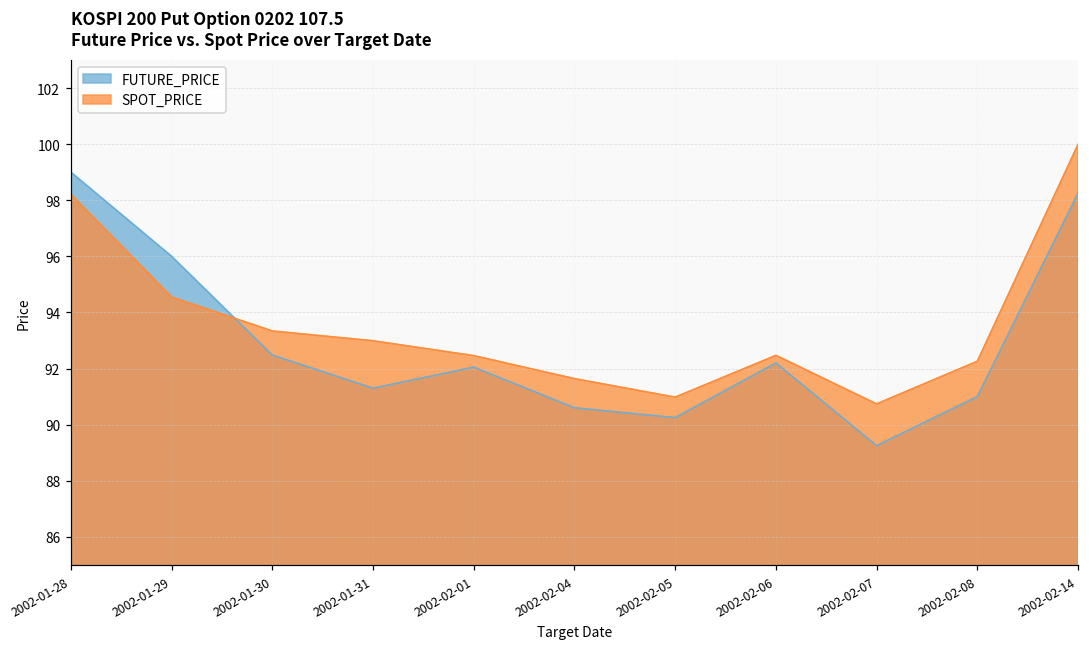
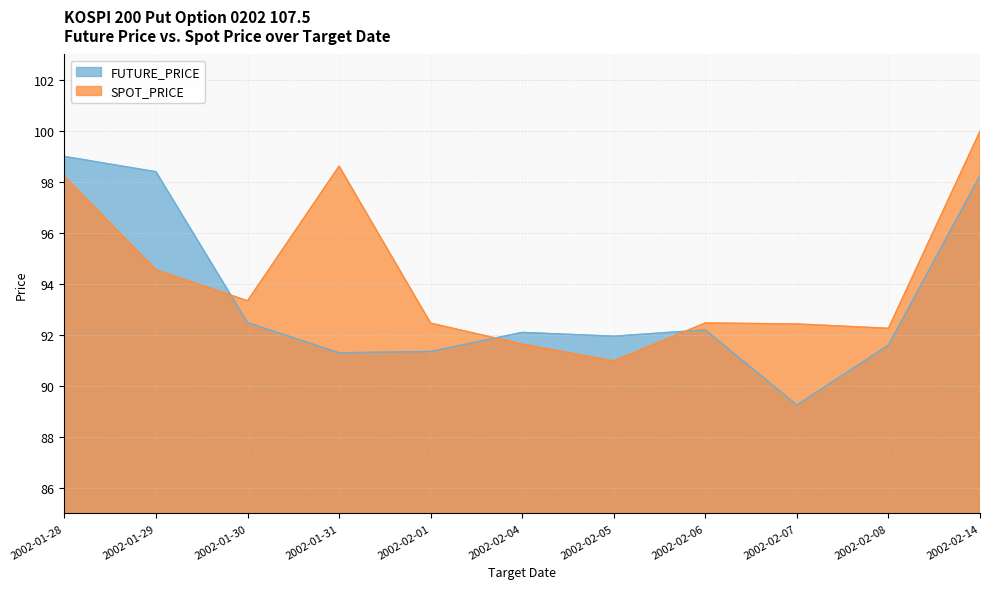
  {
    "FUTURE_PRICE": {
      "2002-01-28": 99.0,
-     "2002-01-29": 96.0,
+     "2002-01-29": 98.4,
      "2002-01-30": 92.5,
      "2002-01-31": 91.3,
-     "2002-02-01": 92.1,
-     "2002-02-04": 90.6,
-     "2002-02-05": 90.3,
+     "2002-02-01": 91.4,
+     "2002-02-04": 92.1,
+     "2002-02-05": 92.0,
      "2002-02-06": 92.2,
      "2002-02-07": 89.3,
-     "2002-02-08": 91.0,
+     "2002-02-08": 91.6,
      "2002-02-14": 98.3
    },
    "SPOT_PRICE": {
      "2002-01-28": 98.2,
      "2002-01-29": 94.6,
      "2002-01-30": 93.3,
-     "2002-01-31": 93.0,
+     "2002-01-31": 98.6,
      "2002-02-01": 92.5,
      "2002-02-04": 91.6,
      "2002-02-05": 91.0,
      "2002-02-06": 92.5,
-     "2002-02-07": 90.7,
+     "2002-02-07": 92.4,
      "2002-02-08": 92.3,
      "2002-02-14": 100.0
    }
  }
